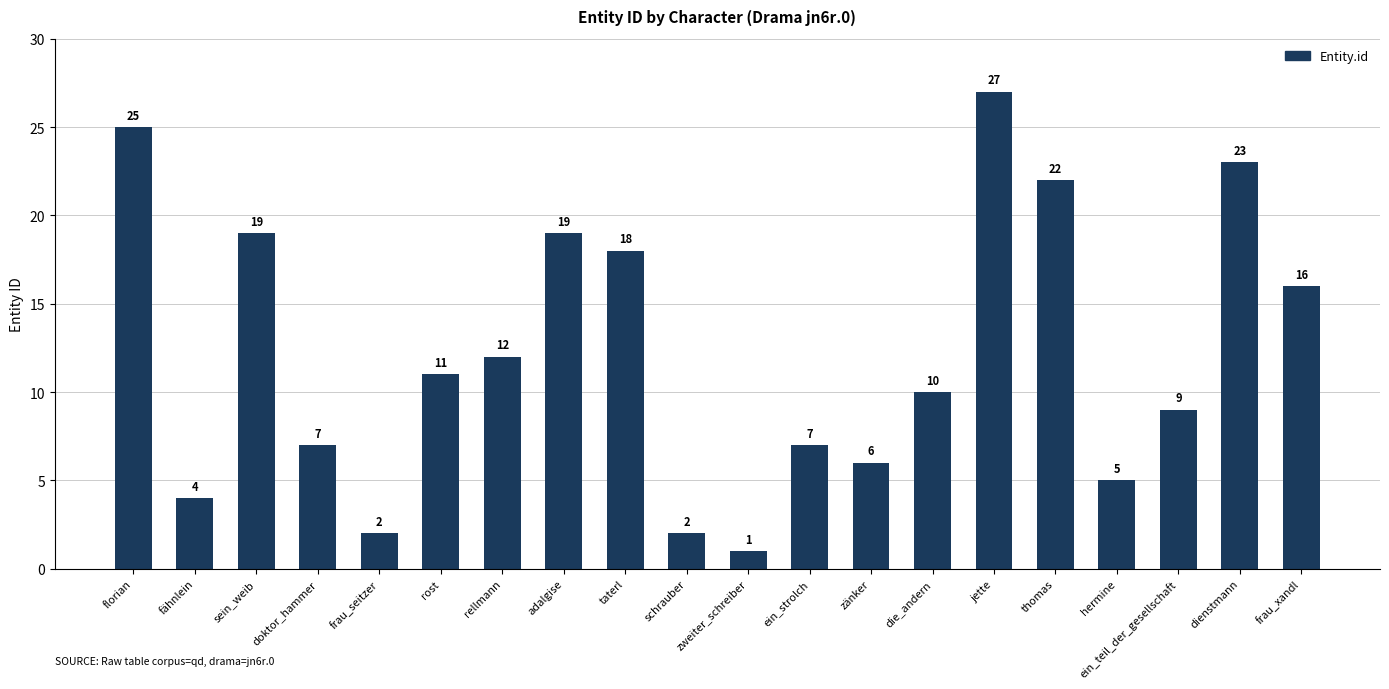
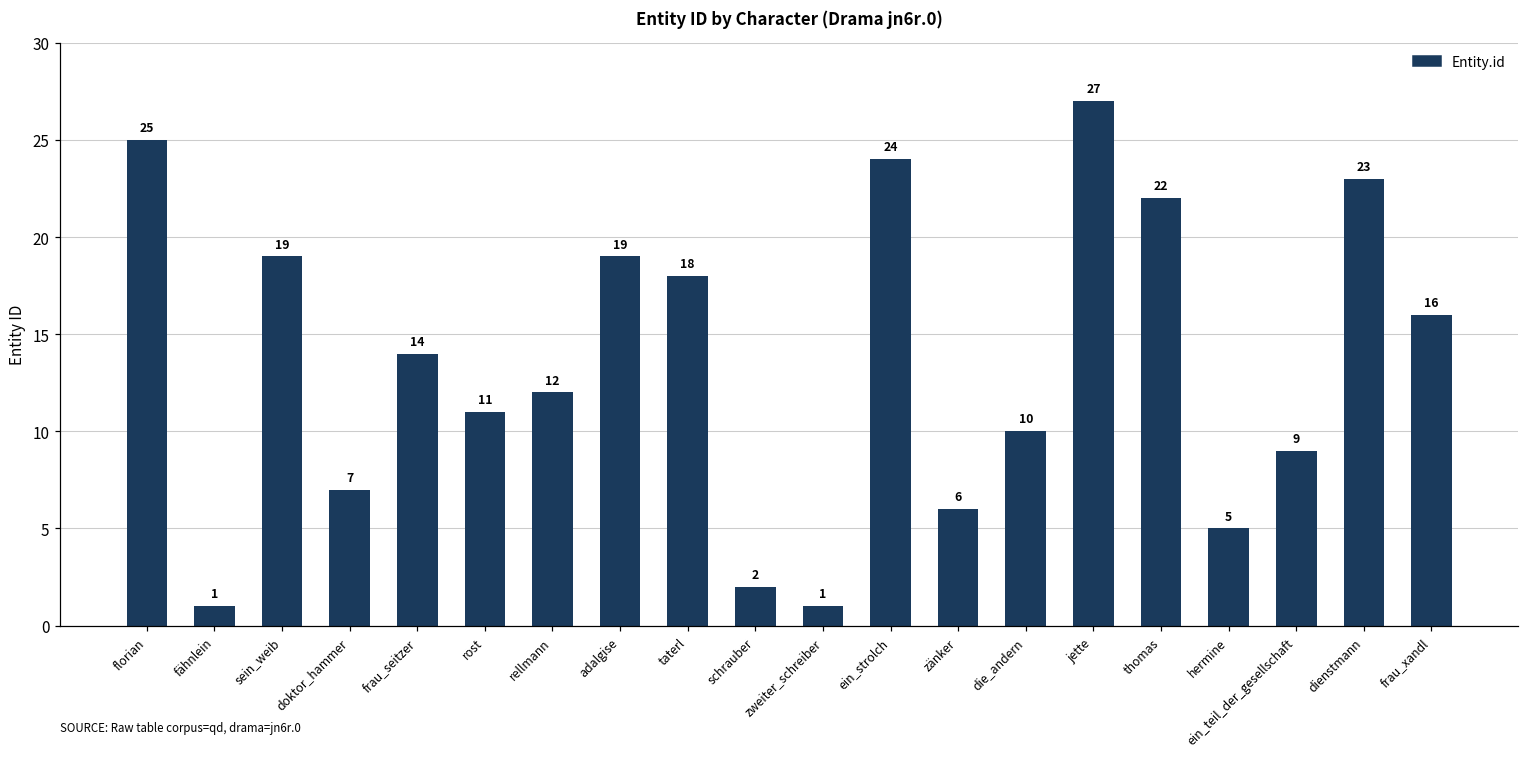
  {
    "florian": 25,
-   "fähnlein": 4,
+   "fähnlein": 1,
    "sein_weib": 19,
    "doktor_hammer": 7,
-   "frau_seitzer": 2,
+   "frau_seitzer": 14,
    "rost": 11,
    "rellmann": 12,
    "adalgise": 19,
    "taterl": 18,
    "schrauber": 2,
    "zweiter_schreiber": 1,
-   "ein_strolch": 7,
+   "ein_strolch": 24,
    "zänker": 6,
    "die_andern": 10,
    "jette": 27,
    "thomas": 22,
    "hermine": 5,
    "ein_teil_der_gesellschaft": 9,
    "dienstmann": 23,
    "frau_xandl": 16
  }
